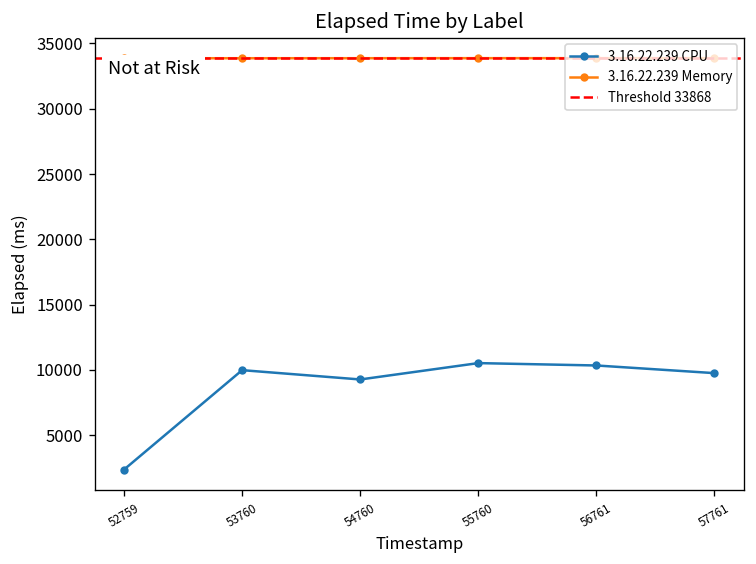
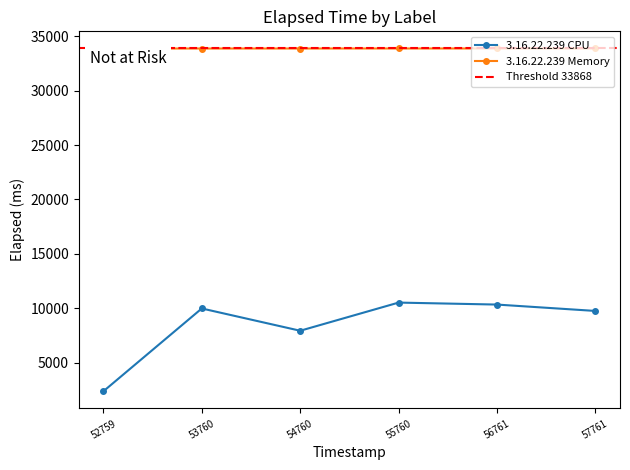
  {
    "3.16.22.239 CPU": {
      "52759": 2400,
      "53760": 10000,
-     "54760": 9300,
+     "54760": 7900,
      "55760": 10500,
      "56761": 10300,
      "57761": 9800
    },
    "3.16.22.239 Memory": {
      "53760": 33900,
      "54760": 33900,
      "55760": 33900
    }
  }
